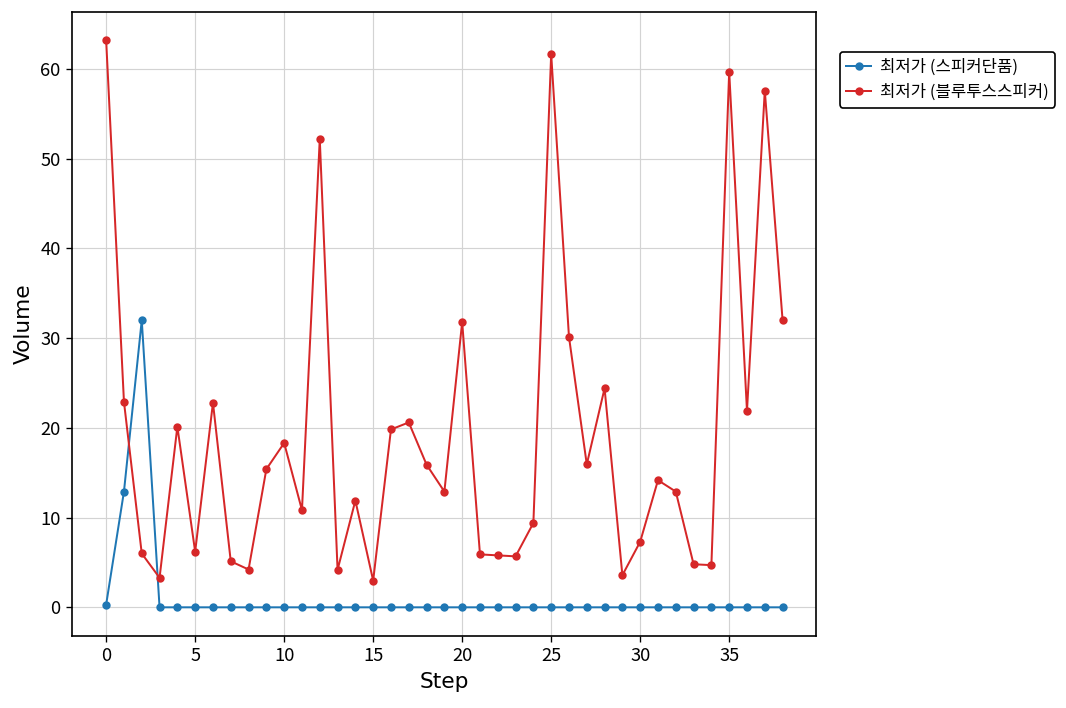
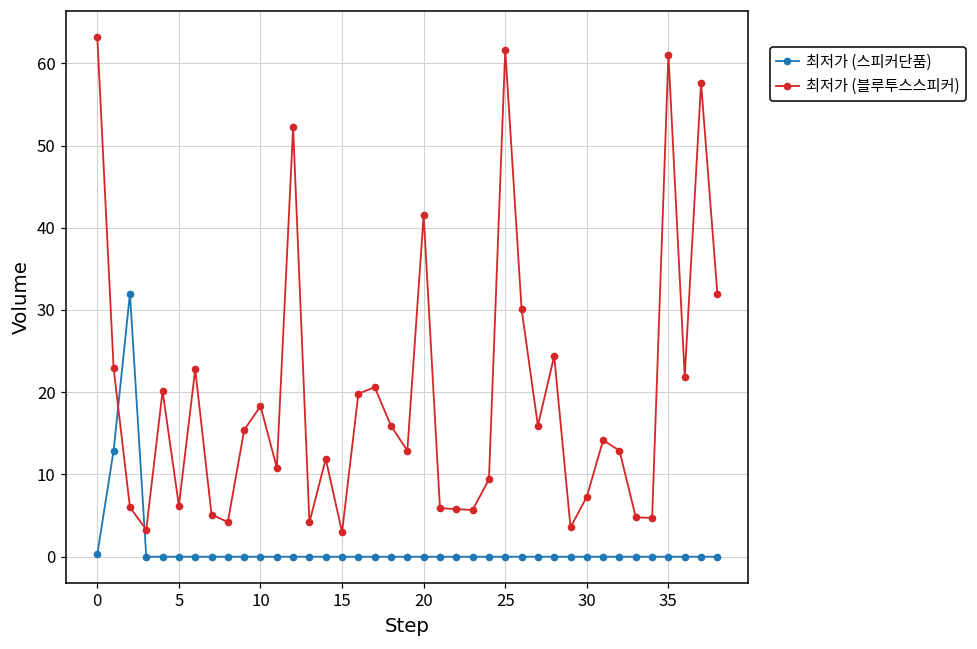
  {
    "최저가 (스피커단품)": {
      "0": 0,
      "5": 0,
      "10": 0,
      "15": 0,
      "20": 0,
      "25": 0,
      "30": 0,
      "35": 0
    },
    "최저가 (블루투스스피커)": {
      "0": 63,
      "5": 6,
      "10": 18,
      "15": 3,
-     "20": 32,
+     "20": 42,
      "25": 62,
      "30": 7,
-     "35": 60
+     "35": 61
    }
  }
